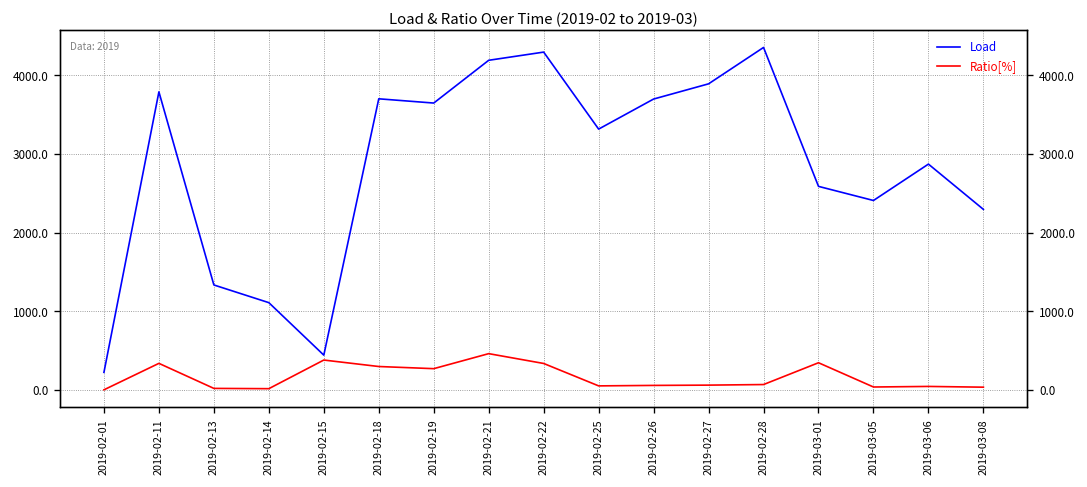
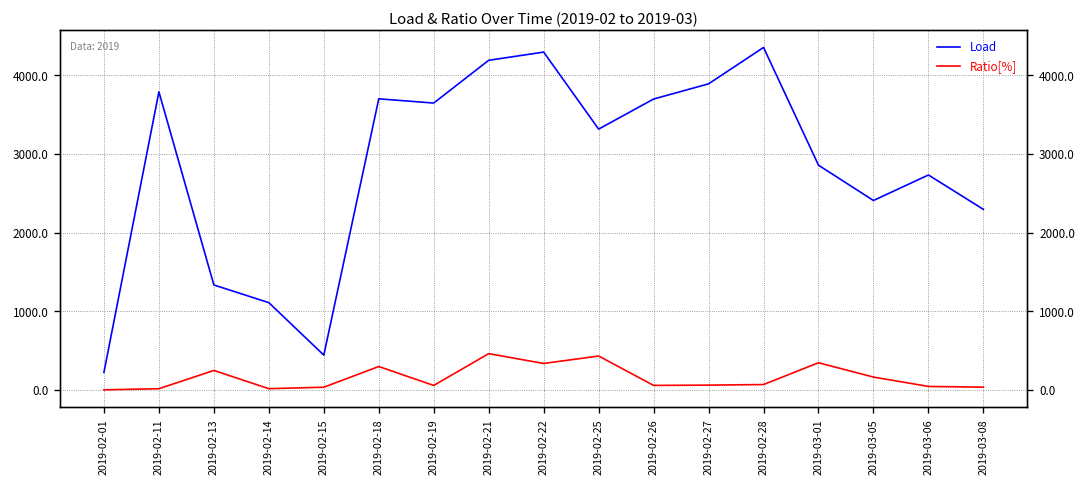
  {
    "Load": {
      "2019-02-01": 200,
      "2019-02-11": 3800,
      "2019-02-13": 1300,
      "2019-02-14": 1100,
      "2019-02-15": 400,
      "2019-02-18": 3700,
      "2019-02-19": 3600,
      "2019-02-21": 4200,
      "2019-02-22": 4300,
      "2019-02-25": 3300,
      "2019-02-26": 3700,
      "2019-02-27": 3900,
      "2019-02-28": 4400,
-     "2019-03-01": 2600,
+     "2019-03-01": 2900,
      "2019-03-05": 2400,
-     "2019-03-06": 2900,
+     "2019-03-06": 2700,
      "2019-03-08": 2300
    },
    "Ratio[%]": {
      "2019-02-01": 0,
-     "2019-02-11": 300,
-     "2019-02-13": 0,
+     "2019-02-11": 0,
+     "2019-02-13": 200,
      "2019-02-14": 0,
-     "2019-02-15": 400,
+     "2019-02-15": 0,
      "2019-02-18": 300,
-     "2019-02-19": 300,
+     "2019-02-19": 100,
      "2019-02-21": 500,
      "2019-02-22": 300,
-     "2019-02-25": 100,
+     "2019-02-25": 400,
      "2019-02-26": 100,
      "2019-02-27": 100,
      "2019-02-28": 100,
      "2019-03-01": 300,
-     "2019-03-05": 0,
+     "2019-03-05": 200,
      "2019-03-06": 0,
      "2019-03-08": 0
    }
  }
